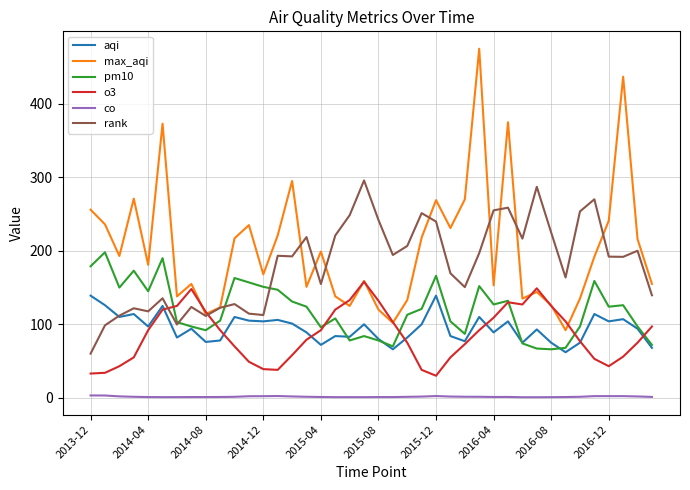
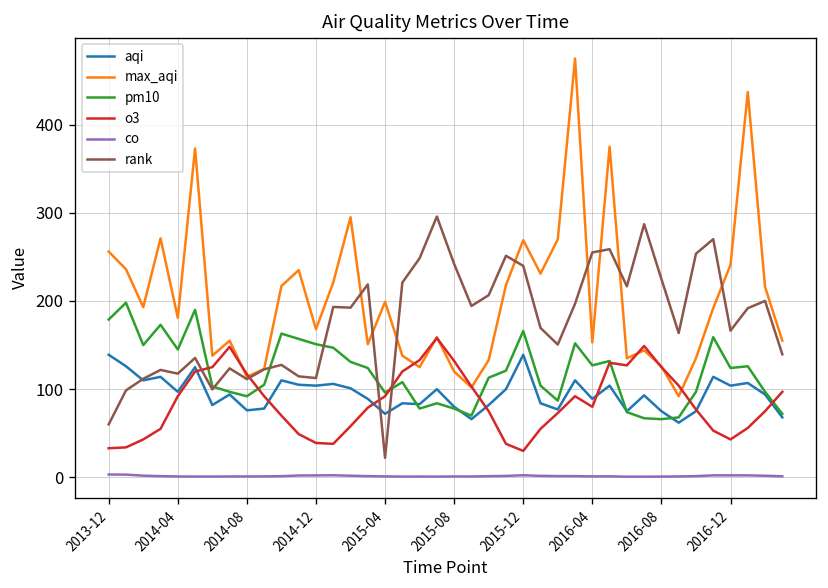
  {
    "aqi": {
      "2013-12": 140,
      "2014-04": 100,
      "2014-08": 80,
      "2014-12": 100,
      "2015-04": 70,
      "2015-12": 140,
      "2016-04": 90,
      "2016-08": 80,
      "2016-12": 100
    },
    "max_aqi": {
      "2013-12": 260,
      "2014-04": 180,
      "2014-12": 170,
      "2015-04": 200,
      "2015-08": 120,
      "2015-12": 270,
      "2016-04": 150,
      "2016-12": 240
    },
    "pm10": {
      "2013-12": 180,
      "2014-04": 150,
      "2014-08": 90,
      "2014-12": 150,
      "2015-04": 100,
      "2015-12": 170,
      "2016-04": 130,
      "2016-08": 70,
      "2016-12": 120
    },
    "o3": {
      "2013-12": 30,
      "2014-04": 90,
      "2014-12": 40,
      "2015-04": 90,
      "2015-08": 130,
      "2015-12": 30,
-     "2016-04": 110,
+     "2016-04": 80,
      "2016-12": 40
    },
    "co": {
      "2013-12": 0,
      "2014-04": 0,
      "2014-08": 0,
      "2014-12": 0,
      "2015-04": 0,
      "2015-08": 0,
      "2015-12": 0,
      "2016-04": 0,
      "2016-08": 0,
      "2016-12": 0
    },
    "rank": {
      "2013-12": 60,
      "2014-04": 120,
      "2014-12": 110,
-     "2015-04": 150,
+     "2015-04": 20,
      "2015-08": 240,
      "2015-12": 240,
      "2016-04": 260,
      "2016-08": 220,
-     "2016-12": 190
+     "2016-12": 170
    }
  }
